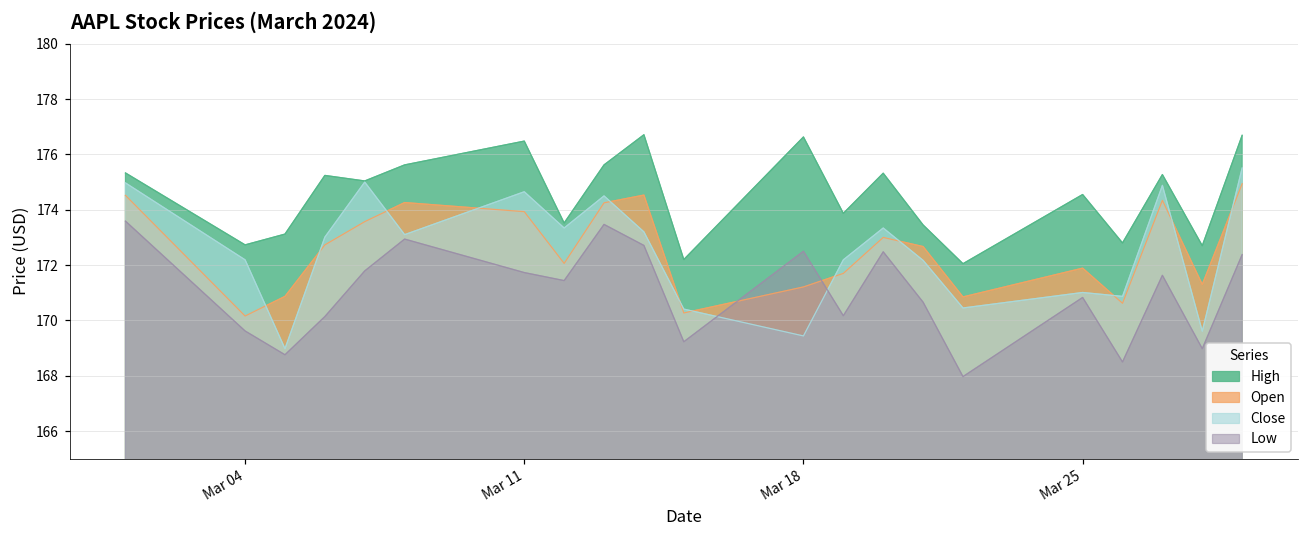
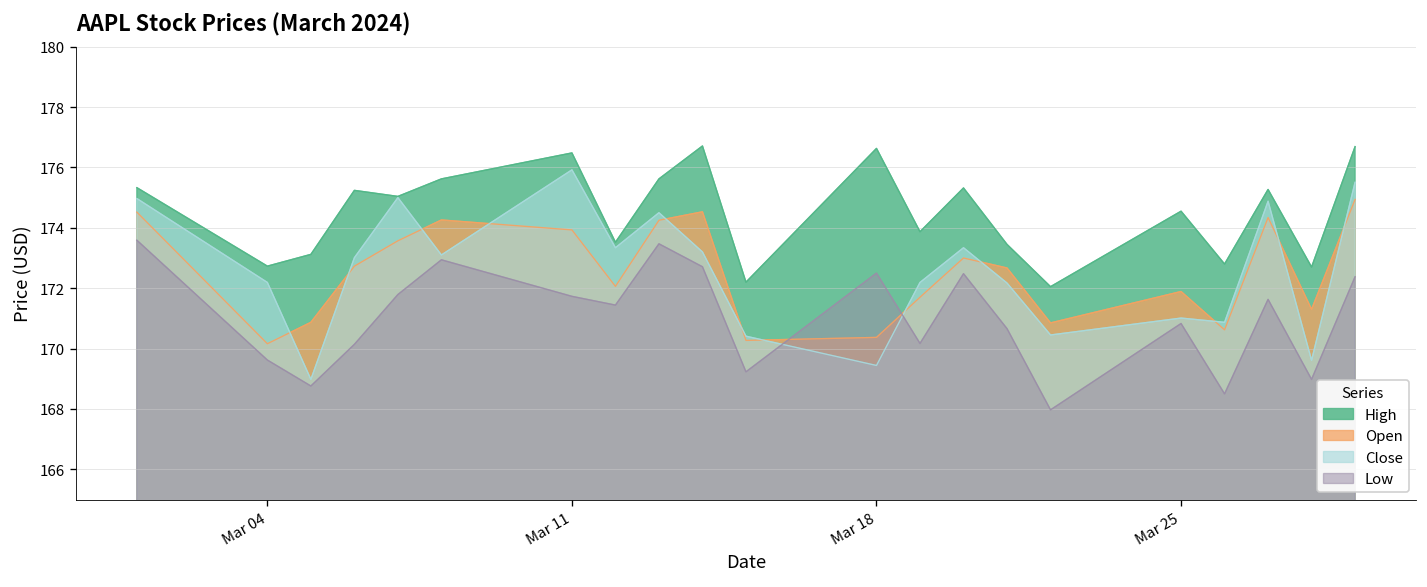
  {
    "High": {
      "Mar 04": 172.7,
      "Mar 11": 176.5,
      "Mar 18": 176.6,
      "Mar 25": 174.6
    },
    "Open": {
      "Mar 04": 170.2,
      "Mar 11": 173.9,
-     "Mar 18": 171.2,
+     "Mar 18": 170.4,
      "Mar 25": 171.9
    },
    "Close": {
      "Mar 04": 172.2,
-     "Mar 11": 174.7,
+     "Mar 11": 175.9,
      "Mar 18": 169.4,
      "Mar 25": 171.0
    },
    "Low": {
      "Mar 04": 169.6,
      "Mar 11": 171.7,
      "Mar 18": 172.5,
      "Mar 25": 170.8
    }
  }
